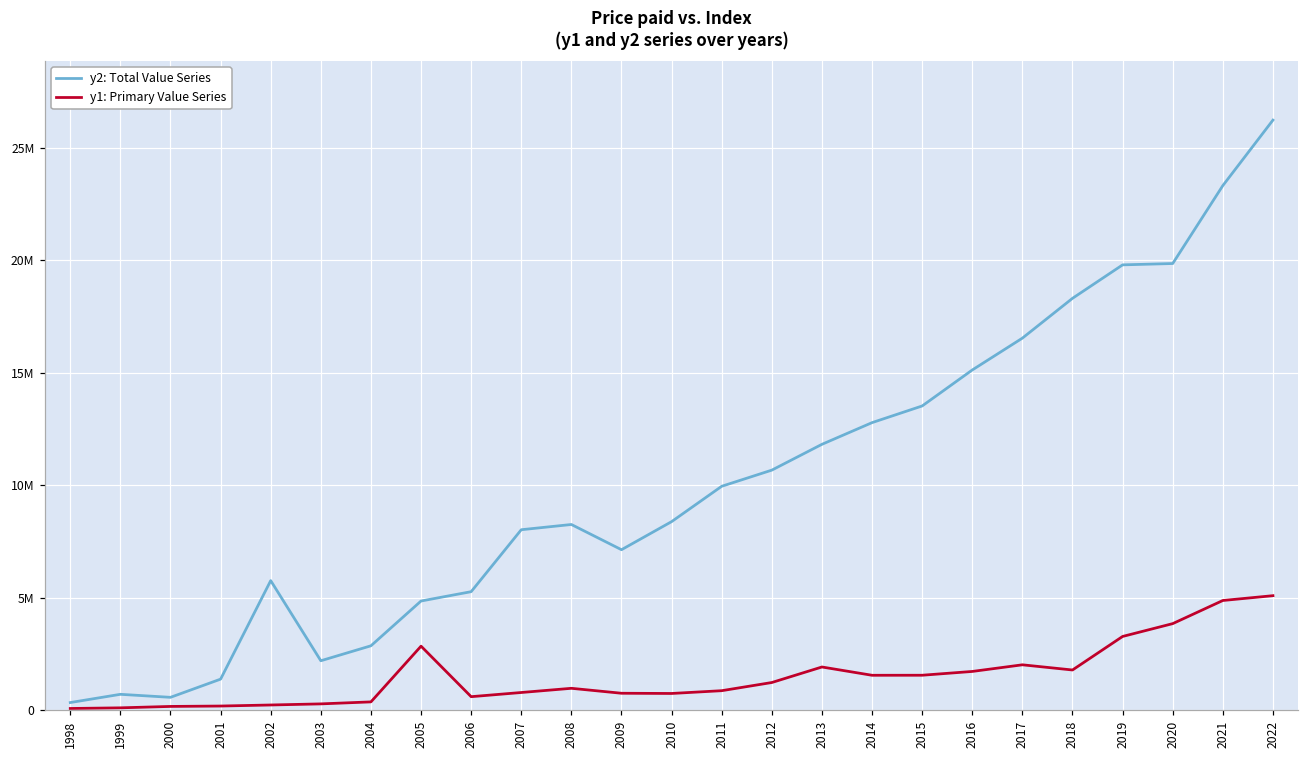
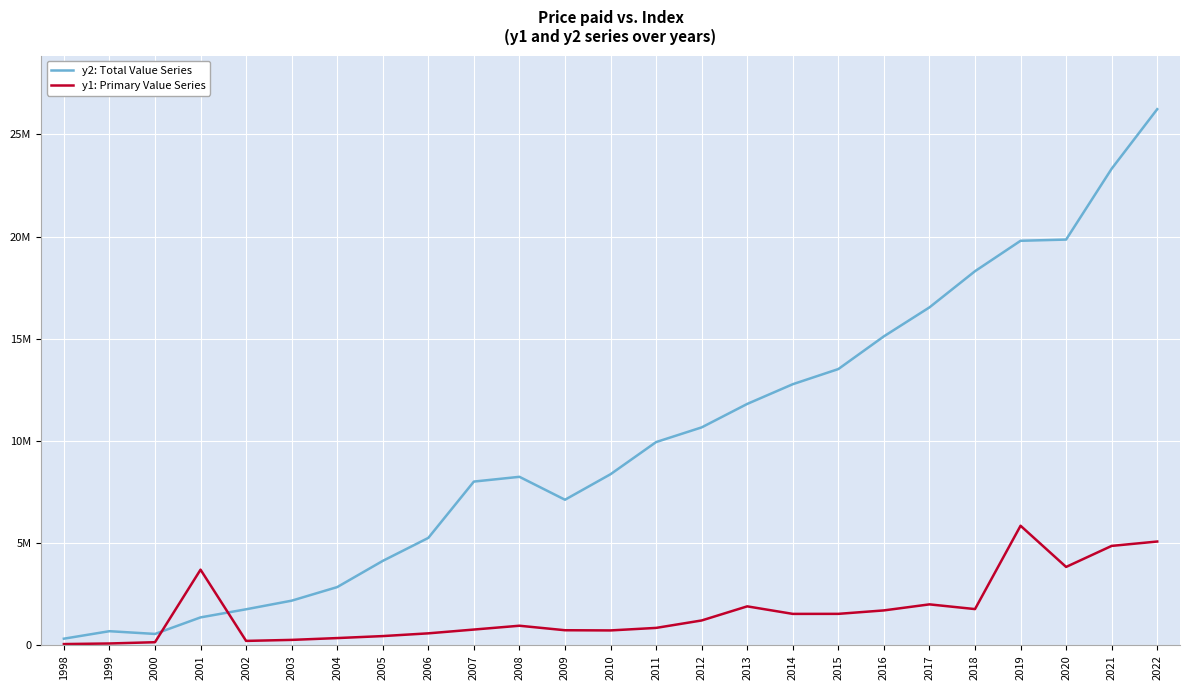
  {
    "y2: Total Value Series": {
      "1998": 300000,
      "1999": 700000,
      "2000": 600000,
      "2001": 1400000,
-     "2002": 5800000,
+     "2002": 1800000,
      "2003": 2200000,
      "2004": 2900000,
-     "2005": 4800000,
+     "2005": 4100000,
      "2006": 5300000,
      "2007": 8000000,
      "2008": 8200000,
      "2009": 7100000,
      "2010": 8400000,
      "2011": 9900000,
      "2012": 10700000,
      "2013": 11800000,
      "2014": 12800000,
      "2015": 13500000,
      "2016": 15100000,
      "2017": 16500000,
      "2018": 18300000,
      "2019": 19800000,
      "2020": 19900000,
      "2021": 23300000,
      "2022": 26200000
    },
    "y1: Primary Value Series": {
      "1998": 100000,
      "1999": 100000,
      "2000": 200000,
-     "2001": 200000,
+     "2001": 3700000,
      "2002": 200000,
      "2003": 300000,
      "2004": 400000,
-     "2005": 2800000,
+     "2005": 500000,
      "2006": 600000,
      "2007": 800000,
      "2008": 1000000,
      "2009": 700000,
      "2010": 700000,
      "2011": 900000,
      "2012": 1200000,
      "2013": 1900000,
      "2014": 1500000,
      "2015": 1500000,
      "2016": 1700000,
      "2017": 2000000,
      "2018": 1800000,
-     "2019": 3300000,
+     "2019": 5900000,
      "2020": 3800000,
      "2021": 4900000,
      "2022": 5100000
    }
  }
